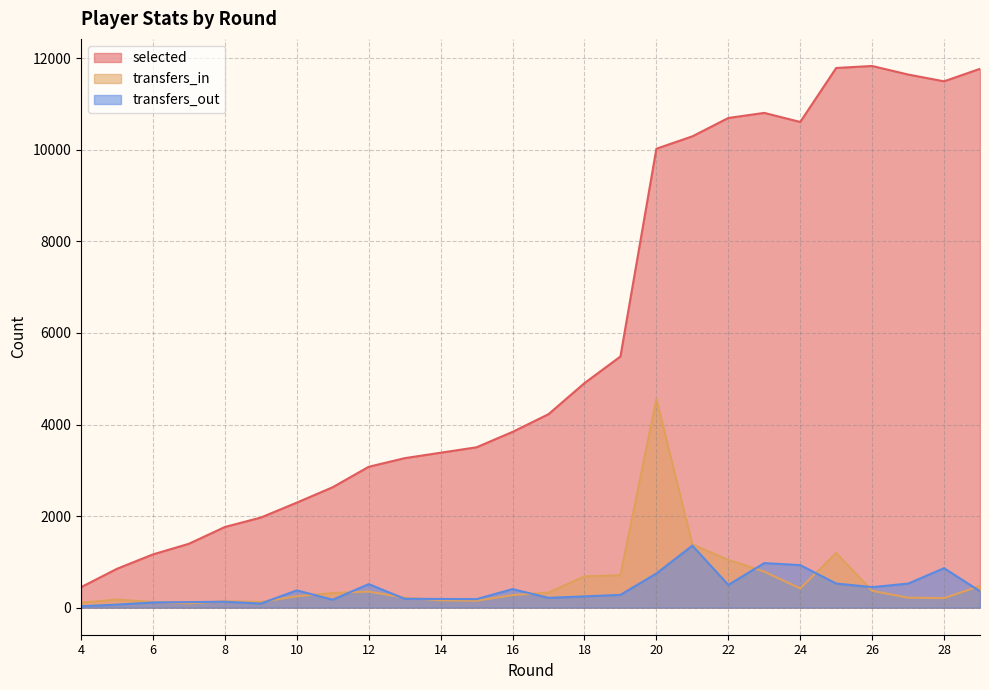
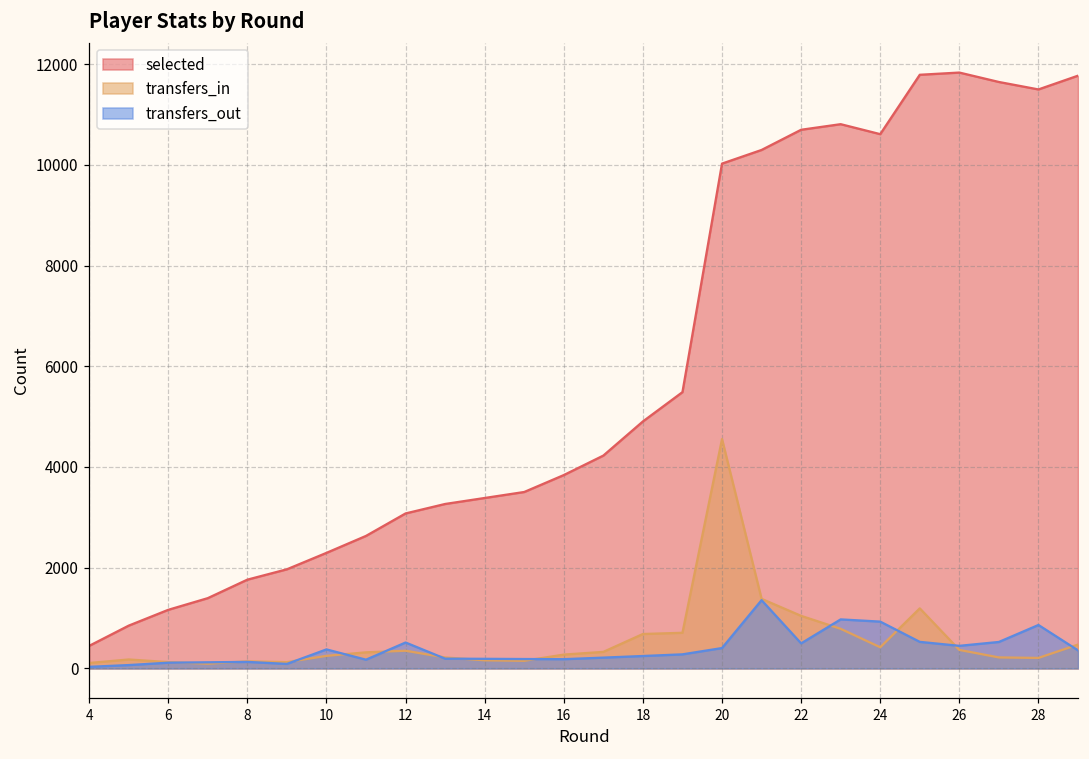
  {
    "transfers_out": {
      "4": 0,
      "10": 400,
      "12": 500,
-     "16": 400,
+     "16": 200,
      "18": 200,
-     "20": 700,
+     "20": 400,
      "22": 500,
      "24": 900,
      "26": 400,
      "28": 900
    }
  }
